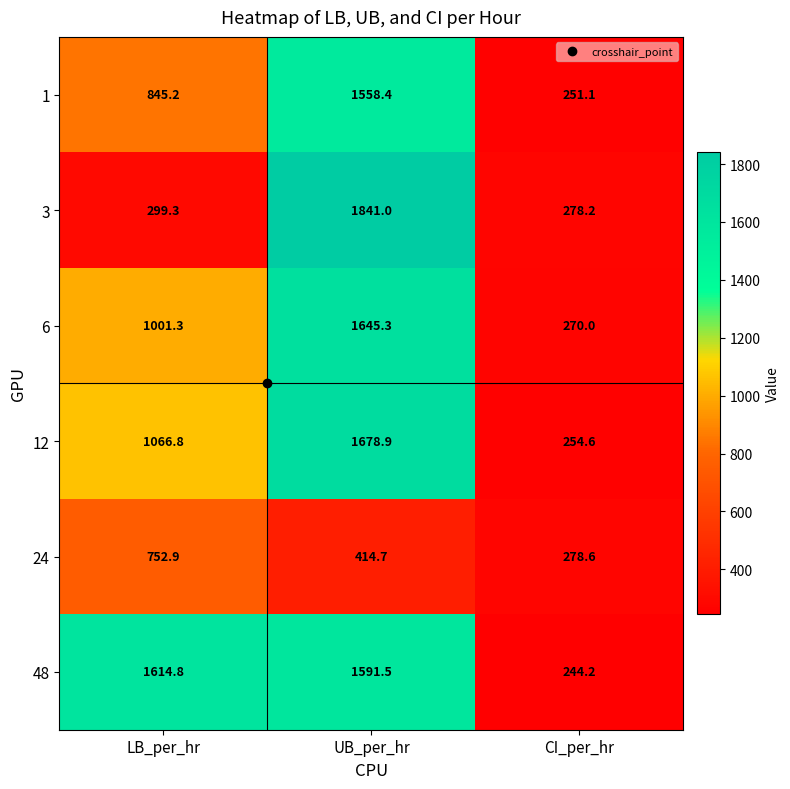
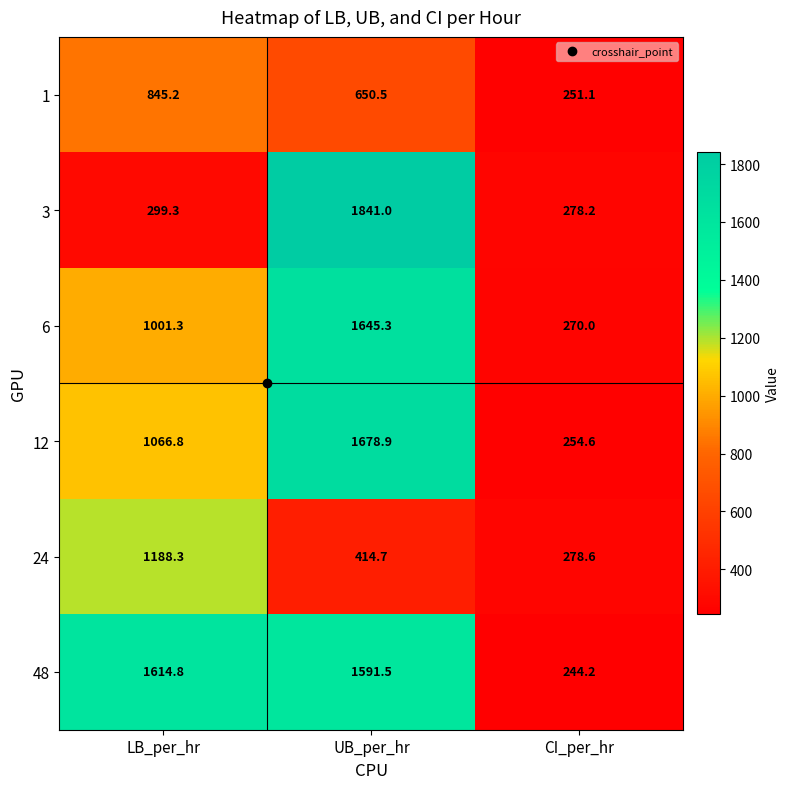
  {
    "1": {
      "LB_per_hr": 845.2,
-     "UB_per_hr": 1558.4,
+     "UB_per_hr": 650.5,
      "CI_per_hr": 251.1
    },
    "3": {
      "LB_per_hr": 299.3,
      "UB_per_hr": 1841.0,
      "CI_per_hr": 278.2
    },
    "6": {
      "LB_per_hr": 1001.3,
      "UB_per_hr": 1645.3,
      "CI_per_hr": 270.0
    },
    "12": {
      "LB_per_hr": 1066.8,
      "UB_per_hr": 1678.9,
      "CI_per_hr": 254.6
    },
    "24": {
-     "LB_per_hr": 752.9,
+     "LB_per_hr": 1188.3,
      "UB_per_hr": 414.7,
      "CI_per_hr": 278.6
    },
    "48": {
      "LB_per_hr": 1614.8,
      "UB_per_hr": 1591.5,
      "CI_per_hr": 244.2
    }
  }
